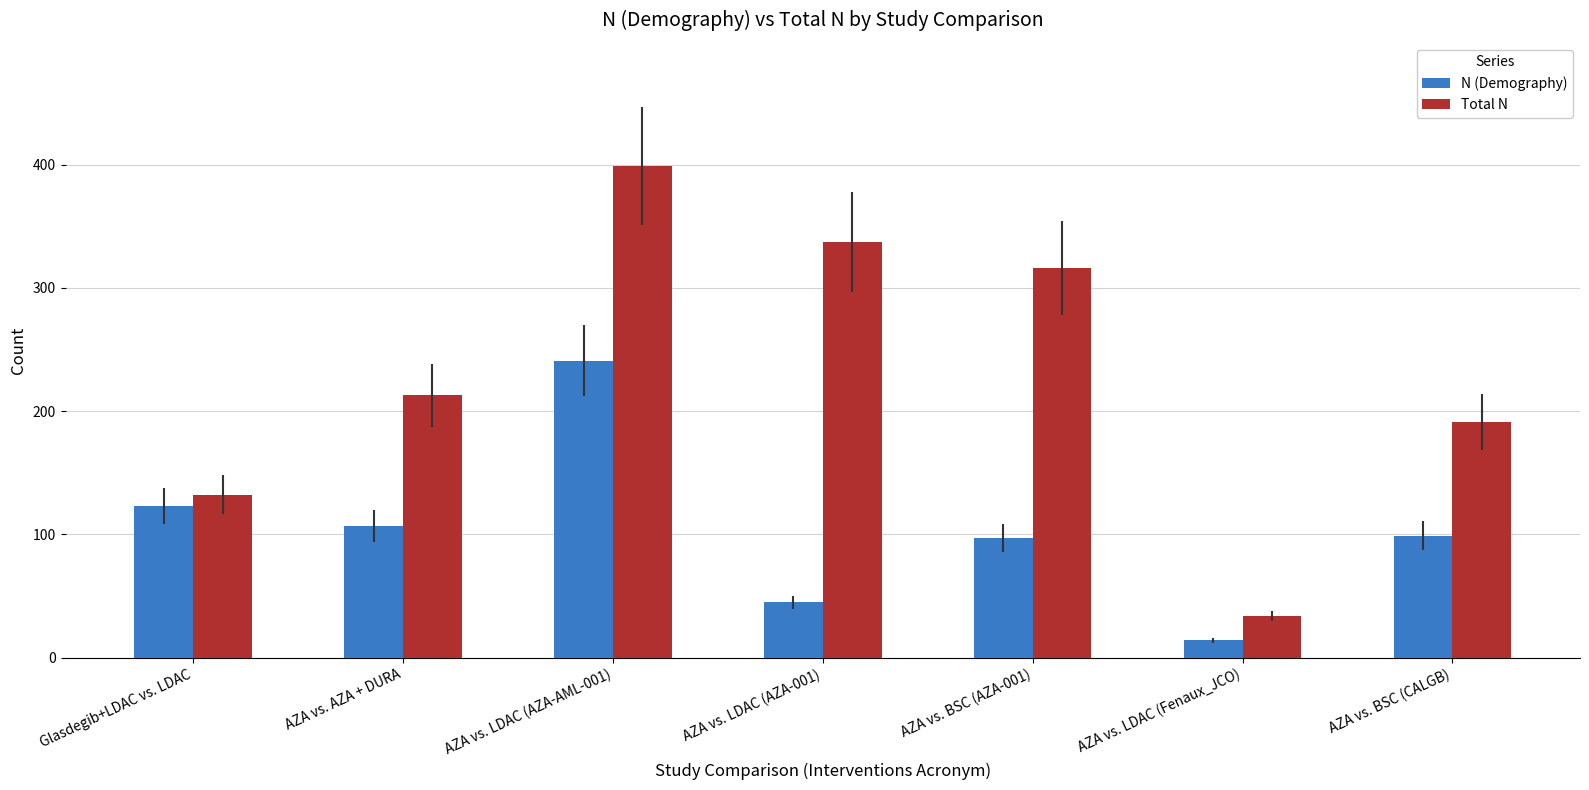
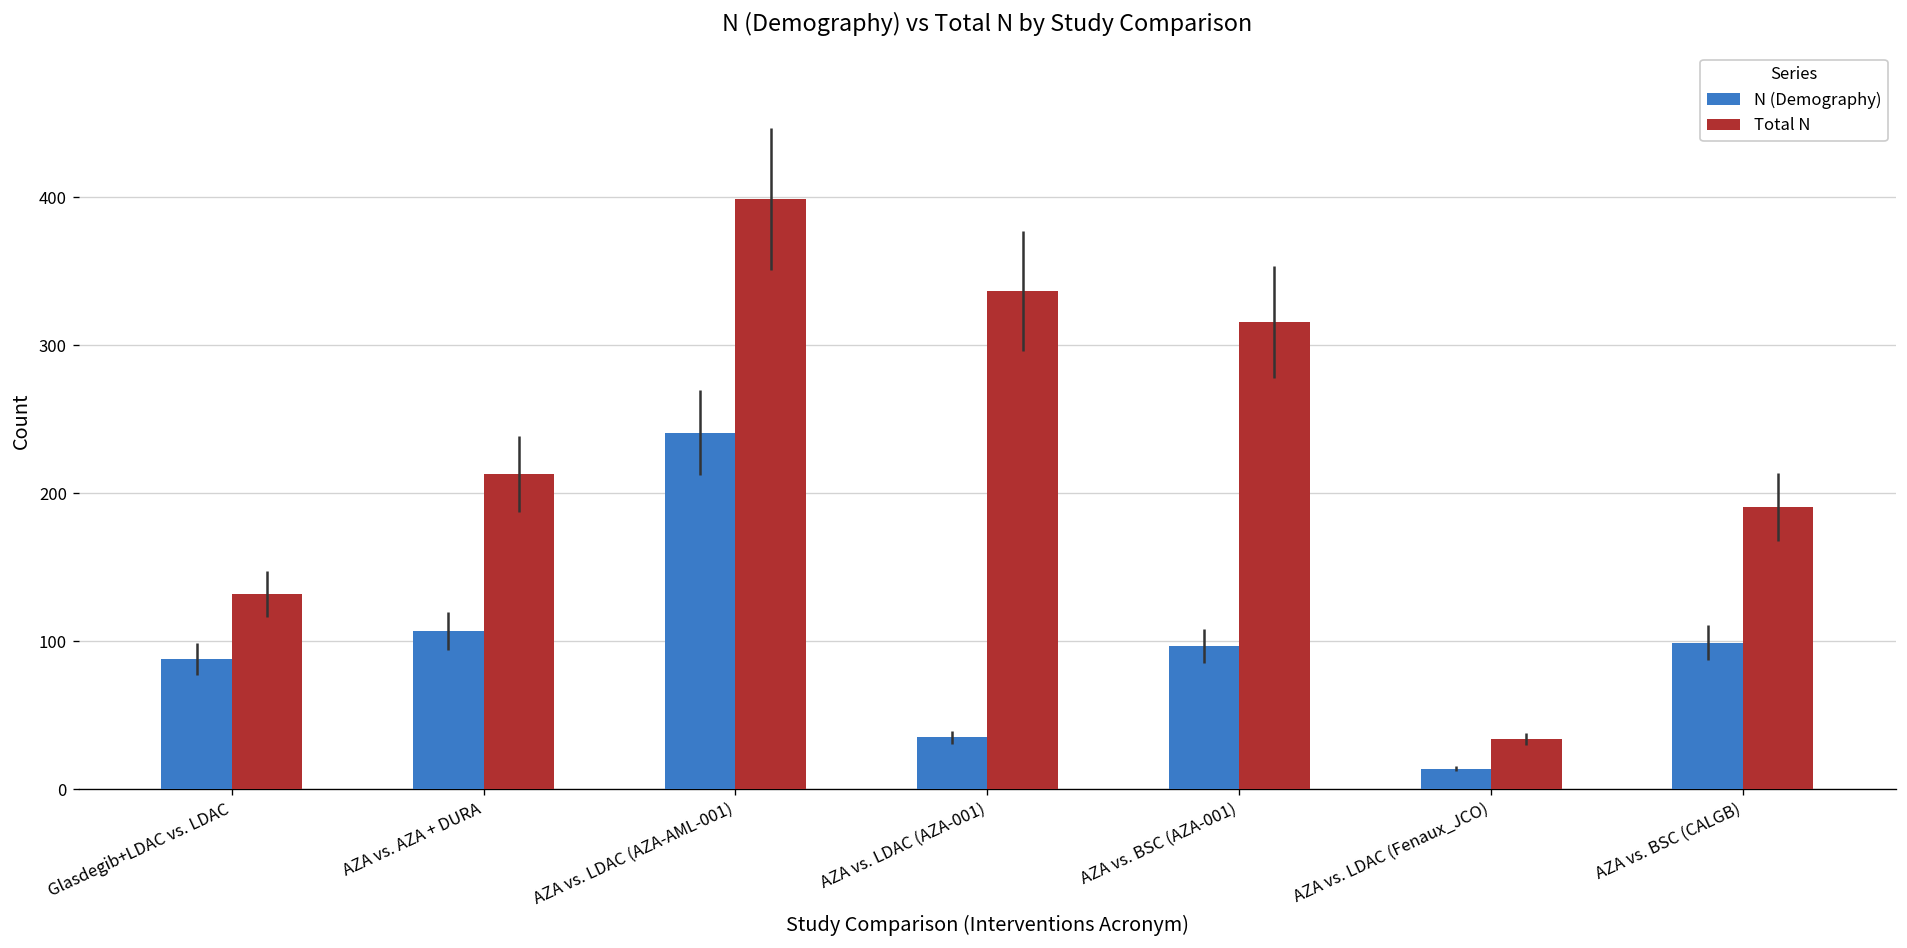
  {
    "N (Demography)": {
-     "Glasdegib+LDAC vs. LDAC": 123,
+     "Glasdegib+LDAC vs. LDAC": 88,
      "AZA vs. AZA + DURA": 107,
      "AZA vs. LDAC (AZA-AML-001)": 241,
-     "AZA vs. LDAC (AZA-001)": 45,
+     "AZA vs. LDAC (AZA-001)": 35,
      "AZA vs. BSC (AZA-001)": 97,
      "AZA vs. LDAC (Fenaux_JCO)": 14,
      "AZA vs. BSC (CALGB)": 99
    },
    "Total N": {
      "Glasdegib+LDAC vs. LDAC": 132,
      "AZA vs. AZA + DURA": 213,
      "AZA vs. LDAC (AZA-AML-001)": 399,
      "AZA vs. LDAC (AZA-001)": 337,
      "AZA vs. BSC (AZA-001)": 316,
      "AZA vs. LDAC (Fenaux_JCO)": 34,
      "AZA vs. BSC (CALGB)": 191
    }
  }
